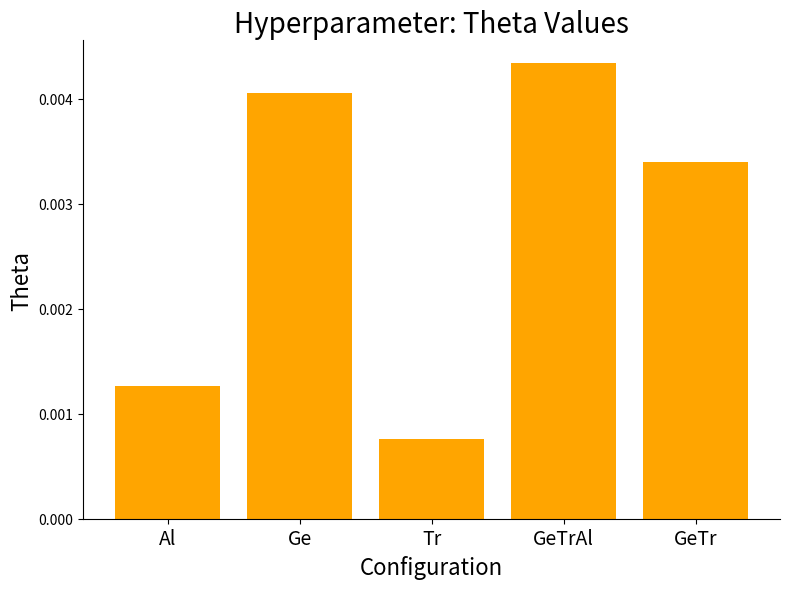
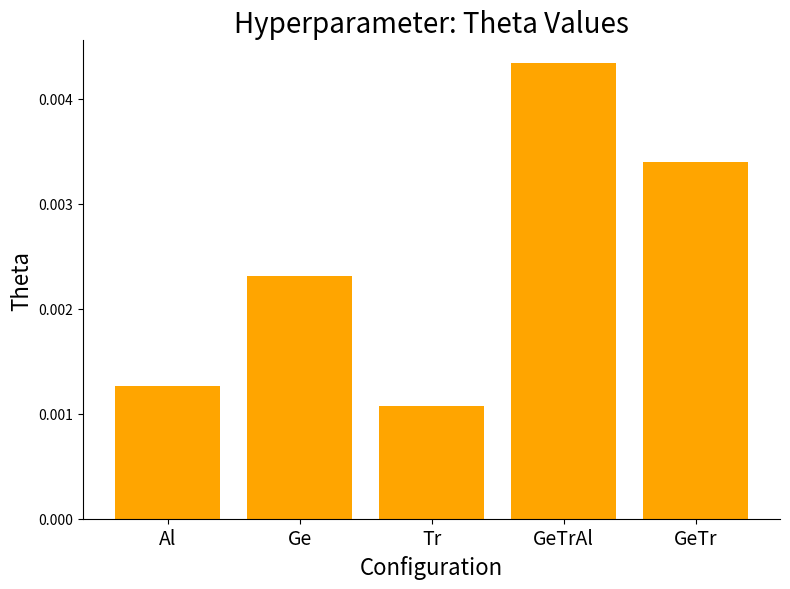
  {
    "Al": 0.00127,
-   "Ge": 0.00405,
-   "Tr": 0.00076,
+   "Ge": 0.00231,
+   "Tr": 0.00108,
    "GeTrAl": 0.00434,
    "GeTr": 0.00340
  }
